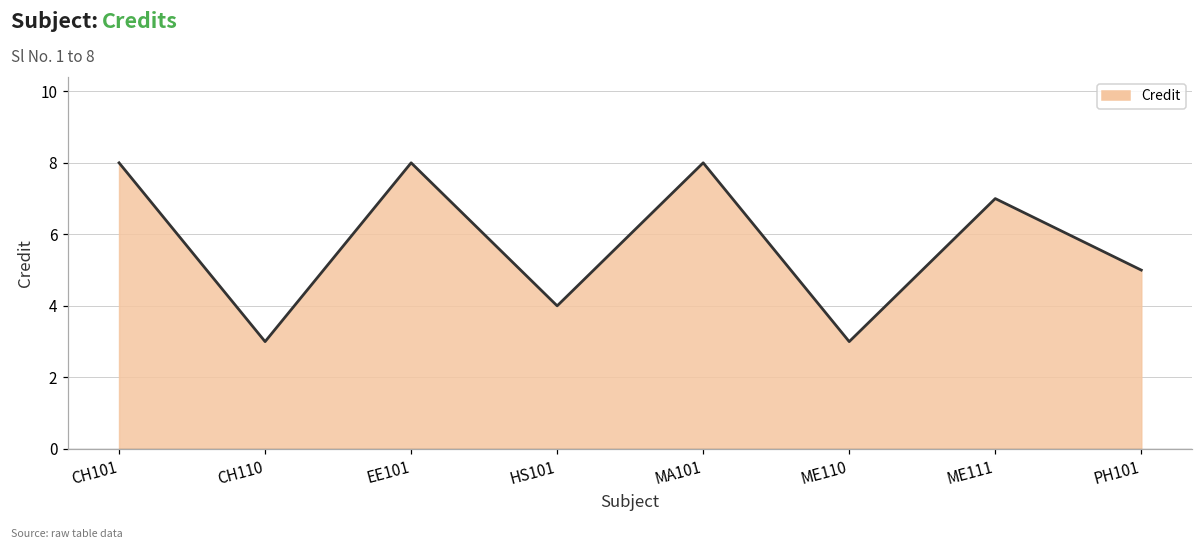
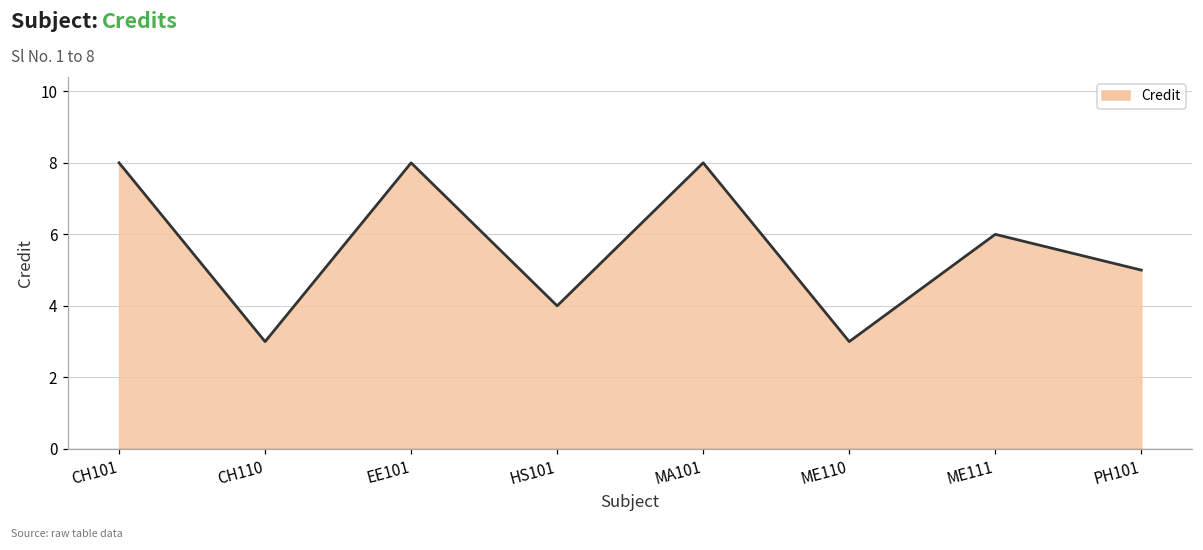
  {
    "CH101": 8,
    "CH110": 3,
    "EE101": 8,
    "HS101": 4,
    "MA101": 8,
    "ME110": 3,
-   "ME111": 7,
+   "ME111": 6,
    "PH101": 5
  }
